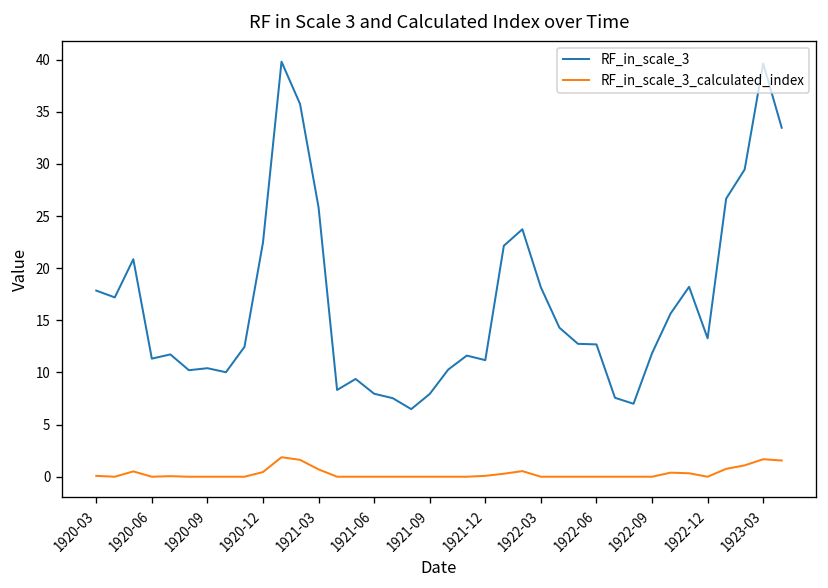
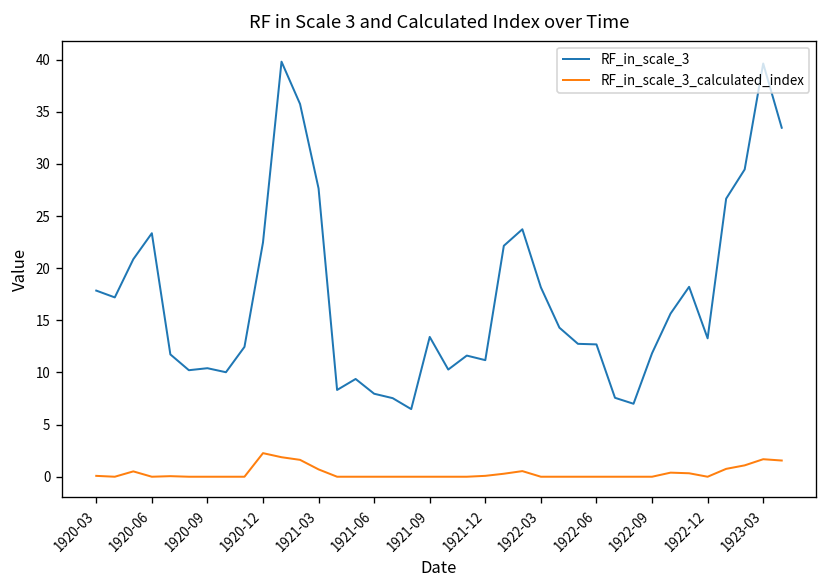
  {
    "RF_in_scale_3": {
      "1920-03": 18,
-     "1920-06": 11,
+     "1920-06": 23,
      "1920-09": 10,
      "1920-12": 22,
-     "1921-03": 26,
+     "1921-03": 28,
      "1921-06": 8,
-     "1921-09": 8,
+     "1921-09": 13,
      "1921-12": 11,
      "1922-03": 18,
      "1922-06": 13,
      "1922-09": 12,
      "1922-12": 13
    },
    "RF_in_scale_3_calculated_index": {
      "1920-03": 0,
      "1920-06": 0,
      "1920-09": 0,
-     "1920-12": 0,
+     "1920-12": 2,
      "1921-03": 1,
      "1921-06": 0,
      "1921-09": 0,
      "1921-12": 0,
      "1922-03": 0,
      "1922-06": 0,
      "1922-09": 0,
      "1922-12": 0,
      "1923-03": 2
    }
  }
